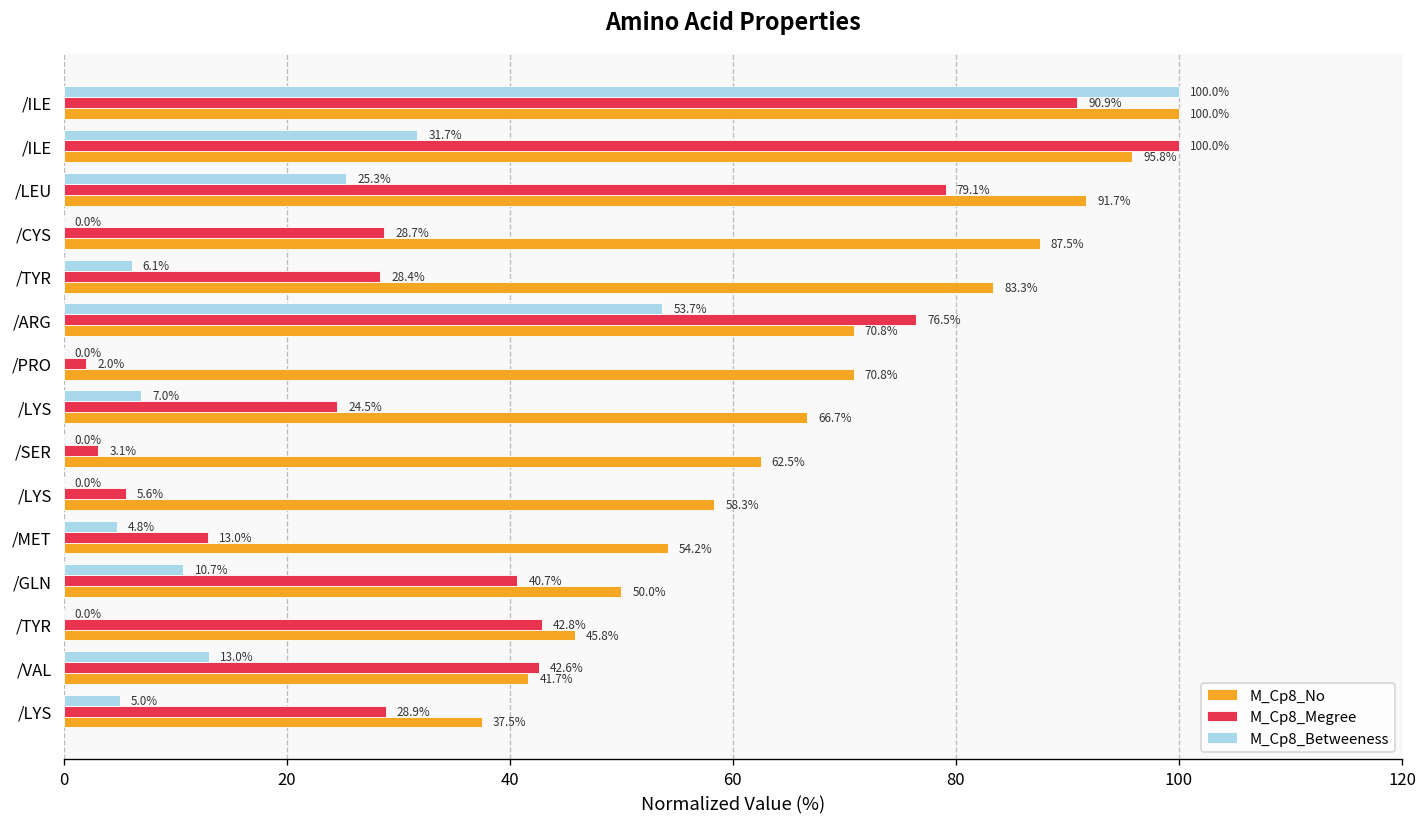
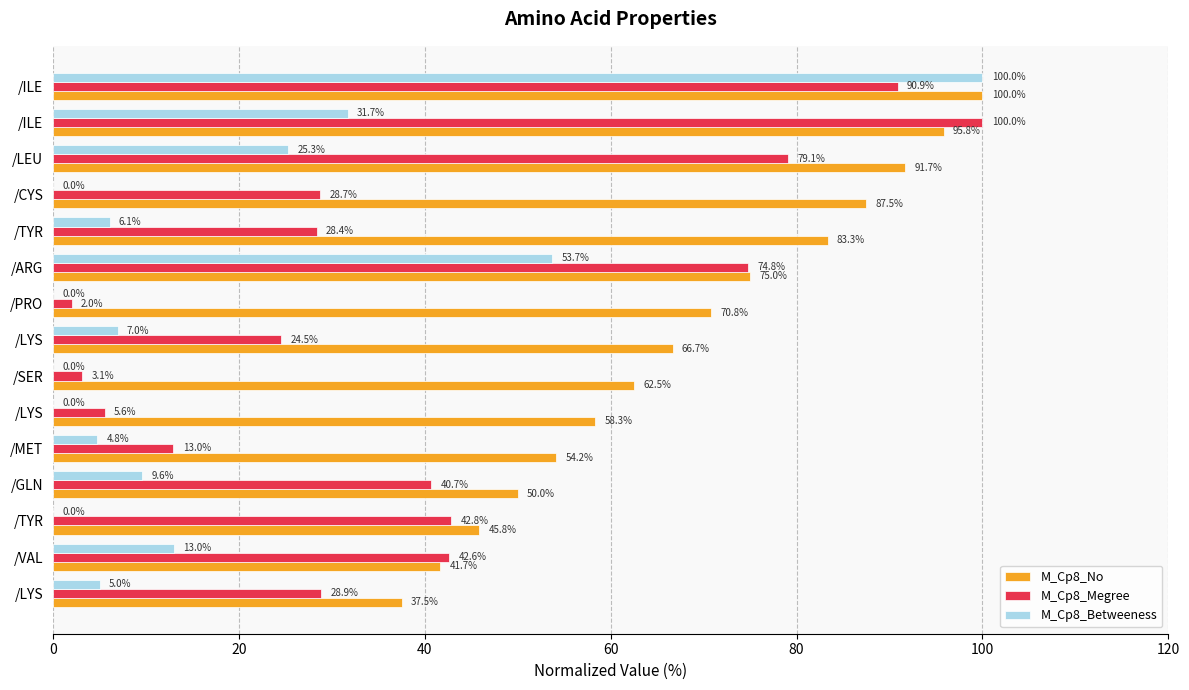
  {
    "M_Cp8_No": {
      "/LEU": "91.7%",
      "/CYS": "87.5%",
-     "/ARG": "70.8%",
+     "/ARG": "75.0%",
      "/PRO": "70.8%",
      "/SER": "62.5%",
      "/MET": "54.2%",
      "/GLN": "50.0%",
      "/VAL": "41.7%"
    },
    "M_Cp8_Megree": {
      "/LEU": "79.1%",
      "/CYS": "28.7%",
-     "/ARG": "76.5%",
+     "/ARG": "74.8%",
      "/PRO": "2.0%",
      "/SER": "3.1%",
      "/MET": "13.0%",
      "/GLN": "40.7%",
      "/VAL": "42.6%"
    },
    "M_Cp8_Betweeness": {
      "/LEU": "25.3%",
      "/CYS": "0.0%",
      "/ARG": "53.7%",
      "/PRO": "0.0%",
      "/SER": "0.0%",
      "/MET": "4.8%",
-     "/GLN": "10.7%",
+     "/GLN": "9.6%",
      "/VAL": "13.0%"
    }
  }
